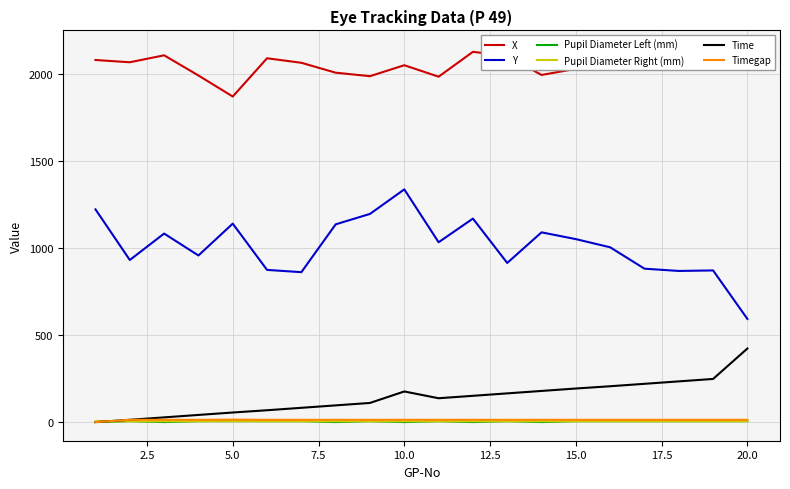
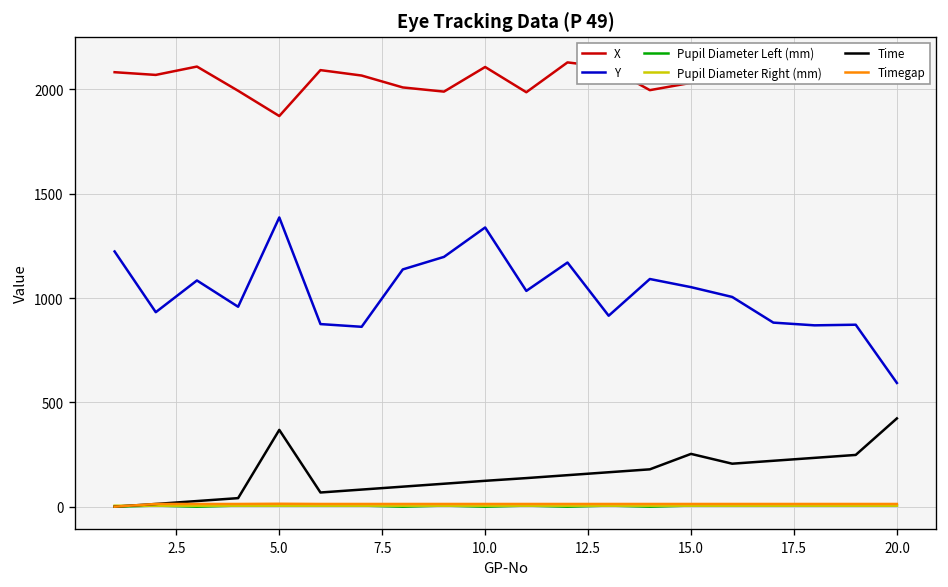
  {
    "X": {
      "5.0": 1870,
-     "10.0": 2050
+     "10.0": 2110
    },
    "Y": {
-     "5.0": 1140,
+     "5.0": 1390,
      "10.0": 1340,
      "15.0": 1050,
      "20.0": 590
    },
    "Time": {
-     "5.0": 60,
-     "10.0": 180,
-     "15.0": 190,
+     "5.0": 370,
+     "10.0": 120,
+     "15.0": 250,
      "20.0": 420
    }
  }
